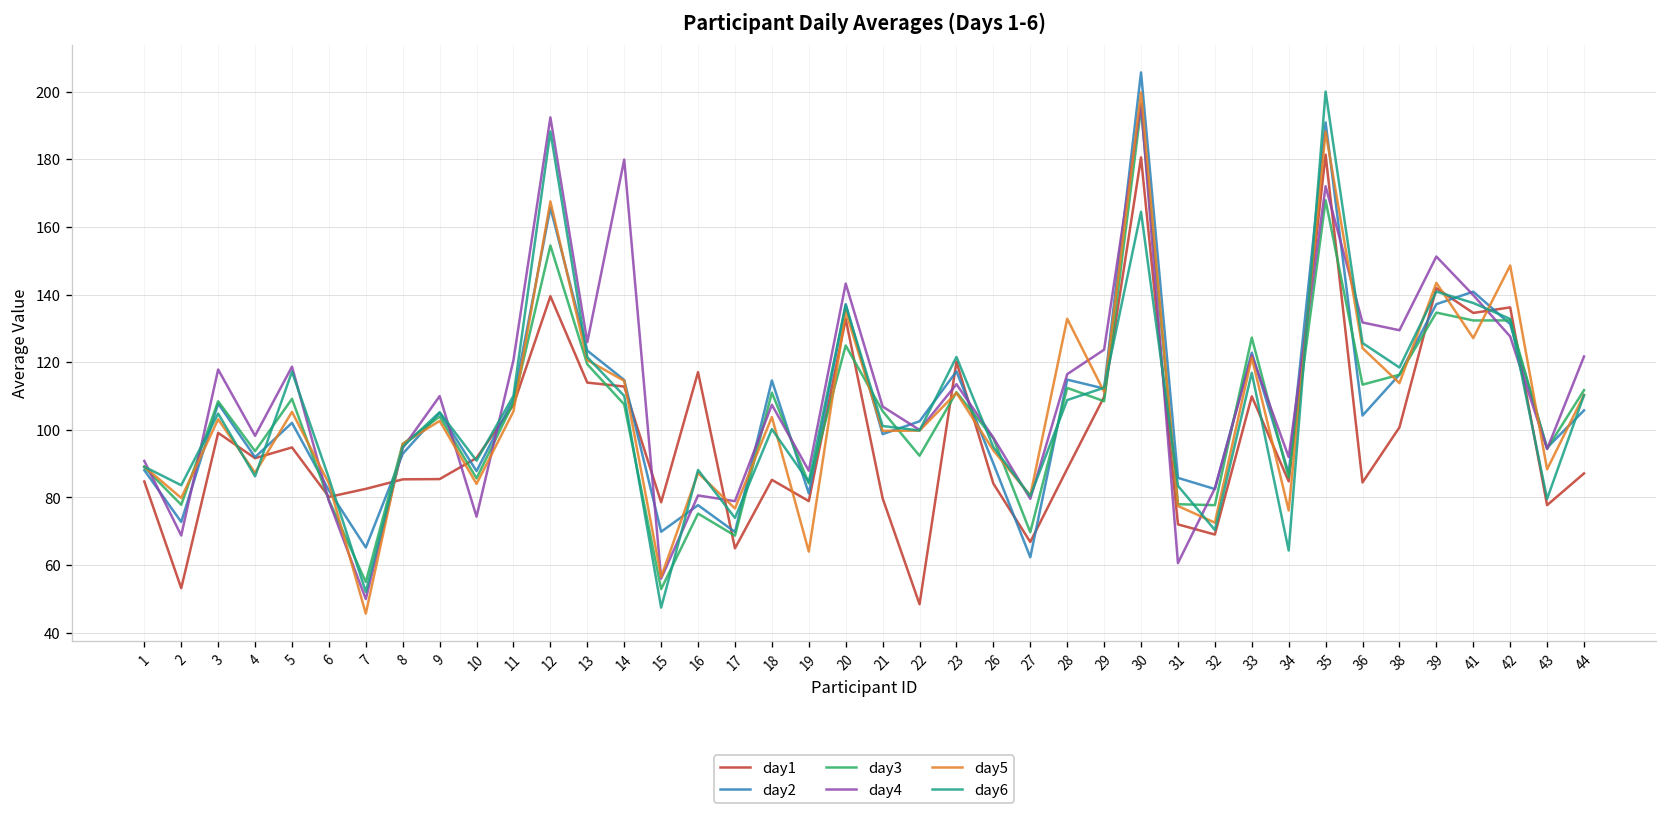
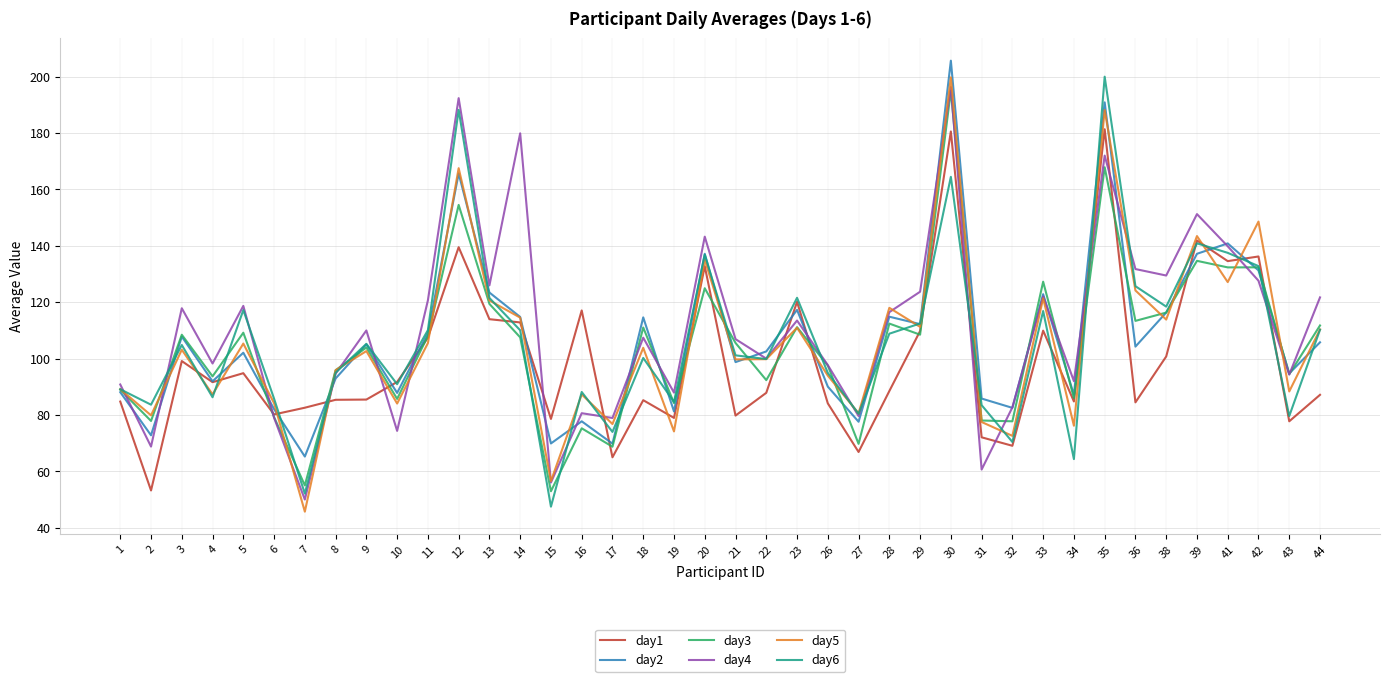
  {
    "day1": {
      "1": 85,
      "2": 53,
      "3": 99,
      "5": 95,
      "6": 80,
      "7": 83,
      "8": 85,
      "9": 85,
      "12": 140,
      "13": 114,
      "14": 113,
      "15": 79,
      "16": 117,
      "17": 65,
      "18": 85,
      "19": 79,
      "20": 133,
      "21": 80,
-     "22": 48,
+     "22": 88,
      "23": 120,
      "26": 84,
      "27": 67,
      "28": 88,
      "29": 110,
      "30": 181,
      "31": 72,
      "32": 69,
      "33": 110,
      "34": 85,
      "35": 181,
      "36": 84,
      "38": 101,
      "39": 142,
      "41": 135,
      "42": 136,
      "43": 78,
      "44": 87
    },
    "day2": {
      "2": 73,
      "5": 102,
      "6": 82,
      "7": 65,
      "8": 93,
      "10": 88,
      "11": 109,
      "12": 166,
      "13": 123,
      "15": 70,
      "16": 78,
      "17": 70,
      "18": 115,
      "19": 81,
      "21": 99,
      "22": 103,
      "23": 117,
      "26": 90,
-     "27": 62,
+     "27": 78,
      "28": 115,
      "30": 206,
      "31": 86,
      "34": 87,
      "35": 191,
      "36": 104,
      "39": 137,
      "41": 141,
      "42": 131,
      "44": 106
    },
    "day4": {
      "1": 91,
      "2": 69,
      "3": 118,
      "4": 98,
      "5": 119,
      "7": 50,
      "9": 110,
      "10": 74,
      "11": 121,
      "12": 192,
      "13": 126,
      "14": 180,
      "16": 81,
      "17": 79,
      "18": 107,
      "19": 88,
      "20": 143,
      "21": 107,
      "23": 113,
      "28": 116,
      "29": 124,
      "30": 196,
      "31": 61,
      "34": 92,
      "35": 172,
      "36": 132,
      "38": 129,
      "39": 151,
      "41": 140,
      "42": 128,
      "44": 122
    },
    "day5": {
      "2": 80,
      "3": 103,
      "4": 87,
      "5": 105,
      "6": 84,
      "7": 46,
      "9": 103,
      "10": 84,
      "11": 105,
      "12": 168,
      "17": 77,
      "18": 104,
-     "19": 64,
+     "19": 74,
      "20": 135,
      "21": 100,
      "26": 94,
-     "28": 133,
+     "28": 118,
      "29": 111,
      "30": 200,
      "32": 73,
      "34": 76,
      "35": 188,
      "36": 124,
      "38": 114,
      "39": 143,
      "41": 127,
      "42": 149,
      "43": 88
    }
  }
